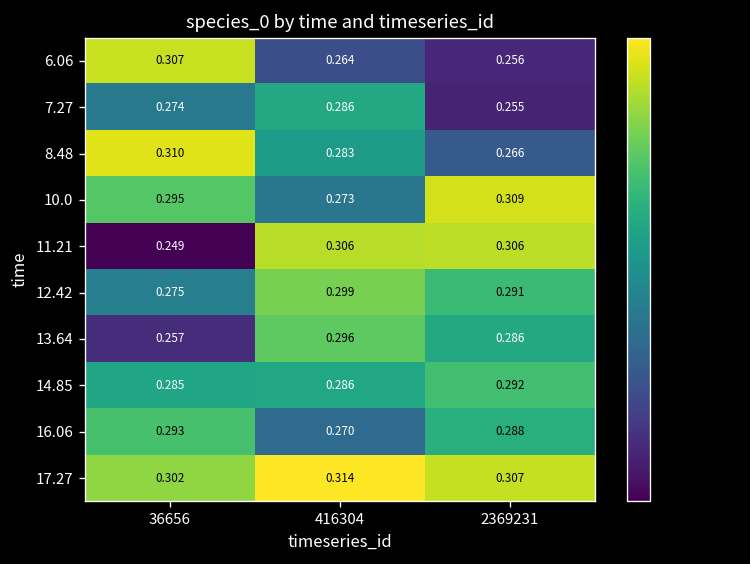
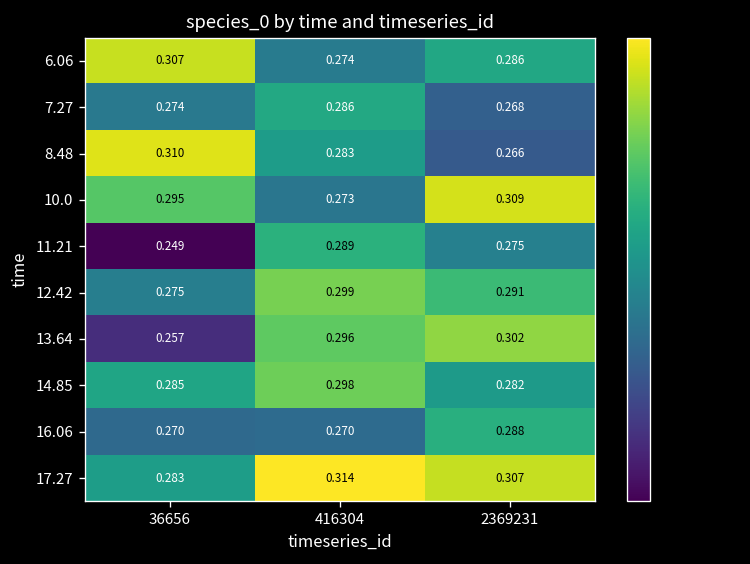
  {
    "6.06": {
      "36656": 0.307,
-     "416304": 0.264,
-     "2369231": 0.256
+     "416304": 0.274,
+     "2369231": 0.286
    },
    "7.27": {
      "36656": 0.274,
      "416304": 0.286,
-     "2369231": 0.255
+     "2369231": 0.268
    },
    "8.48": {
      "36656": 0.310,
      "416304": 0.283,
      "2369231": 0.266
    },
    "10.0": {
      "36656": 0.295,
      "416304": 0.273,
      "2369231": 0.309
    },
    "11.21": {
      "36656": 0.249,
-     "416304": 0.306,
-     "2369231": 0.306
+     "416304": 0.289,
+     "2369231": 0.275
    },
    "12.42": {
      "36656": 0.275,
      "416304": 0.299,
      "2369231": 0.291
    },
    "13.64": {
      "36656": 0.257,
      "416304": 0.296,
-     "2369231": 0.286
+     "2369231": 0.302
    },
    "14.85": {
      "36656": 0.285,
-     "416304": 0.286,
-     "2369231": 0.292
+     "416304": 0.298,
+     "2369231": 0.282
    },
    "16.06": {
-     "36656": 0.293,
+     "36656": 0.270,
      "416304": 0.270,
      "2369231": 0.288
    },
    "17.27": {
-     "36656": 0.302,
+     "36656": 0.283,
      "416304": 0.314,
      "2369231": 0.307
    }
  }
